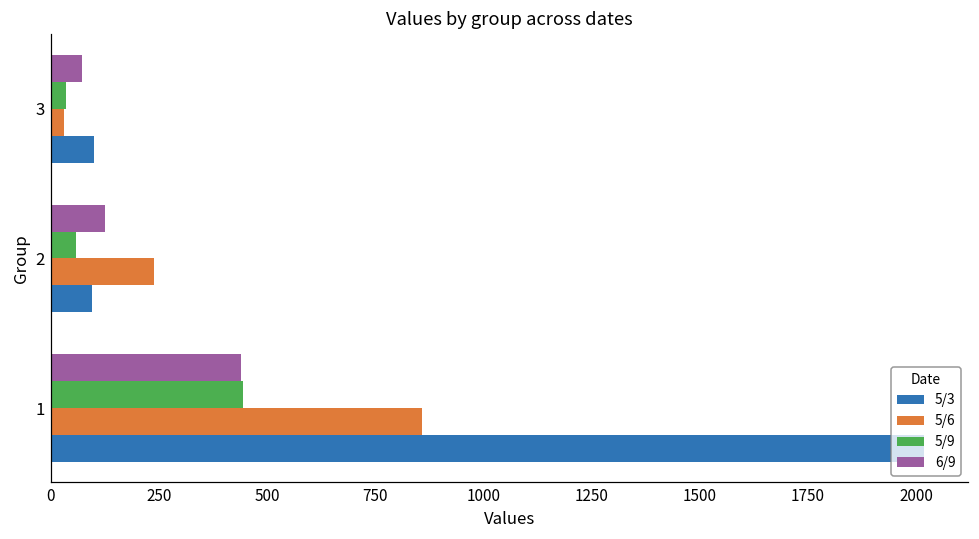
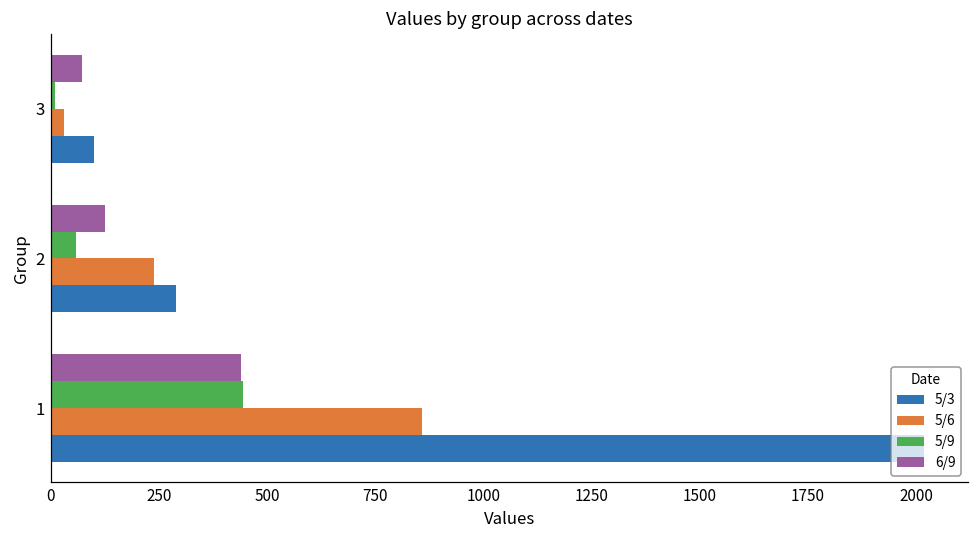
  {
    "5/3": {
      "3": 100,
-     "2": 100
+     "2": 290
    },
    "5/6": {
      "3": 30,
      "2": 240,
      "1": 860
    },
    "5/9": {
-     "3": 40,
+     "3": 10,
      "2": 60,
      "1": 450
    },
    "6/9": {
      "3": 70,
      "2": 130,
      "1": 440
    }
  }
